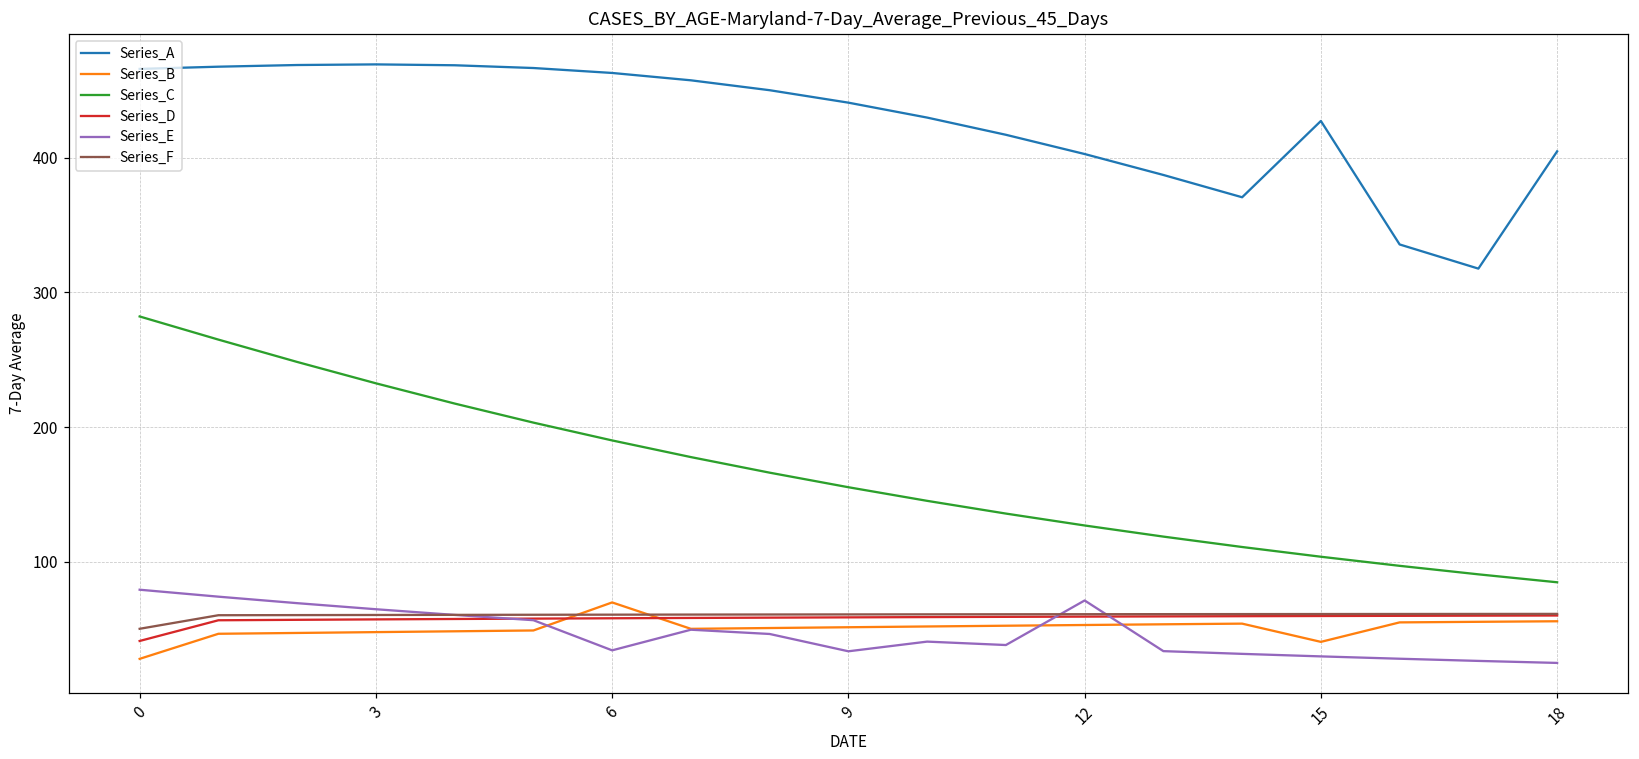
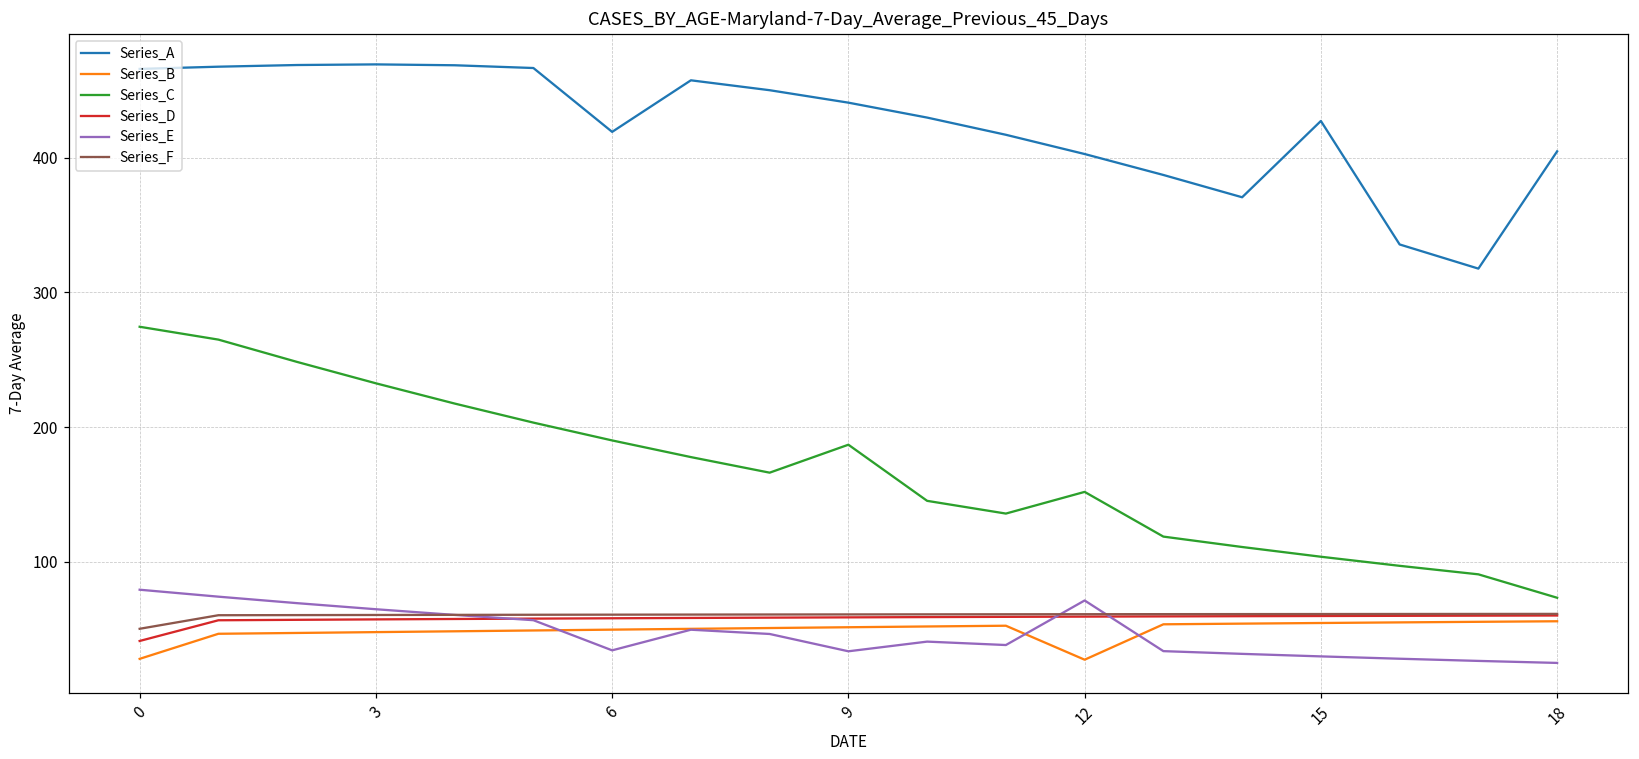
  {
    "Series_A": {
      "3": 469,
-     "6": 463,
+     "6": 419,
      "9": 441,
      "12": 403,
      "15": 427,
      "18": 405
    },
    "Series_B": {
      "0": 28,
      "3": 48,
-     "6": 70,
+     "6": 50,
      "9": 51,
-     "12": 53,
-     "15": 41,
+     "12": 27,
+     "15": 55,
      "18": 56
    },
    "Series_C": {
-     "0": 282,
+     "0": 275,
      "3": 233,
      "6": 190,
-     "9": 155,
-     "12": 127,
+     "9": 187,
+     "12": 152,
      "15": 104,
-     "18": 85
+     "18": 73
    },
    "Series_D": {
      "0": 41,
      "3": 57,
      "6": 58,
      "9": 59
    },
    "Series_E": {
      "0": 79,
      "3": 65,
      "6": 34,
      "9": 34,
      "12": 71,
      "15": 30,
      "18": 25
    },
    "Series_F": {
      "0": 50,
      "3": 61,
      "6": 61,
      "9": 61
    }
  }
